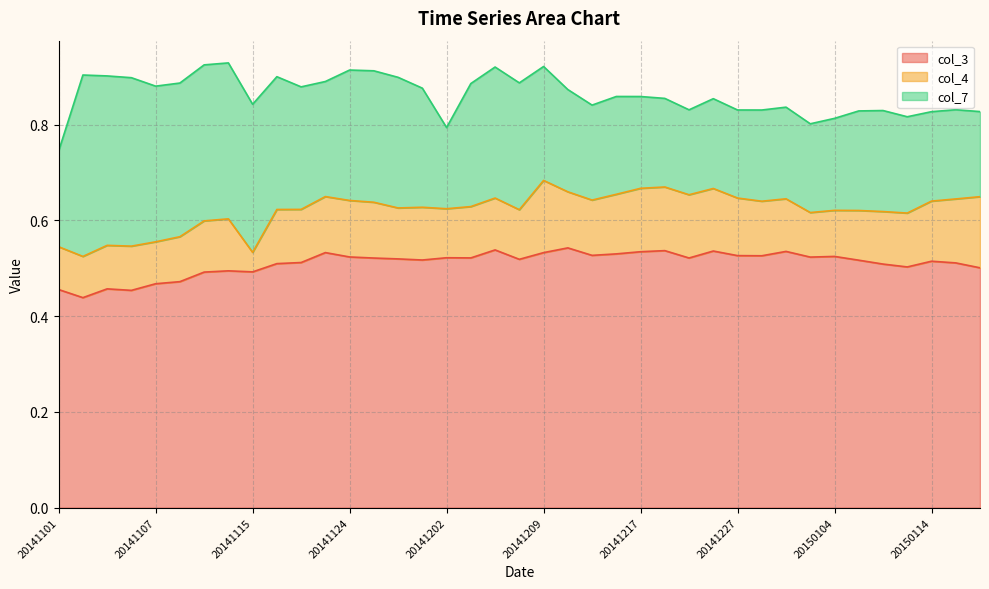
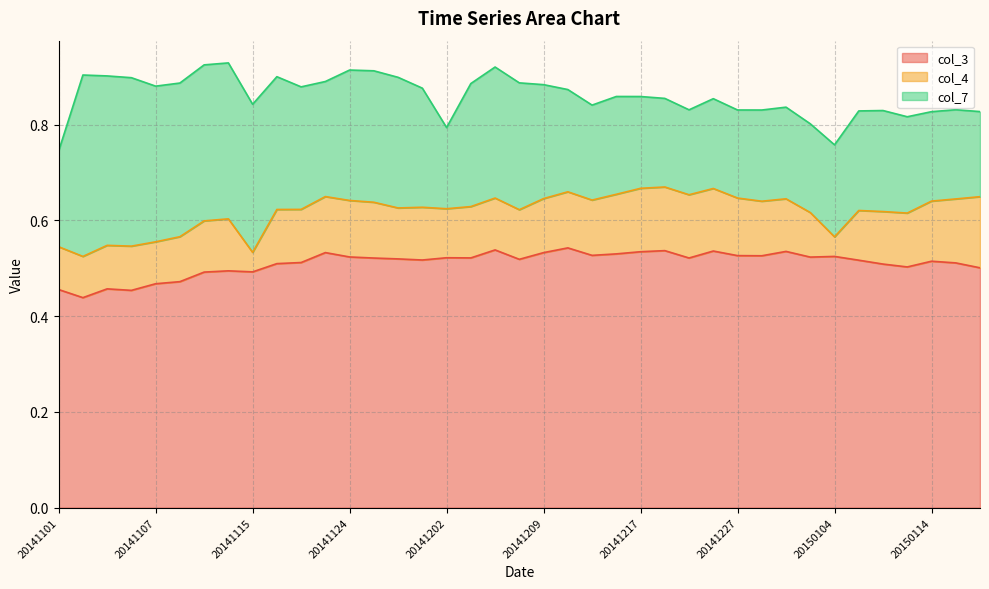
  {
    "col_3": {
      "20141101": 0.46,
      "20141107": 0.47,
      "20141115": 0.49,
      "20141124": 0.52,
      "20141202": 0.52,
      "20141209": 0.53,
      "20141217": 0.53,
      "20141227": 0.53,
      "20150104": 0.52,
      "20150114": 0.51
    },
    "col_4": {
      "20141101": 0.09,
      "20141107": 0.09,
      "20141115": 0.04,
      "20141124": 0.12,
      "20141202": 0.10,
-     "20141209": 0.15,
+     "20141209": 0.11,
      "20141217": 0.13,
      "20141227": 0.12,
-     "20150104": 0.10,
+     "20150104": 0.04,
      "20150114": 0.13
    },
    "col_7": {
      "20141101": 0.20,
      "20141107": 0.33,
      "20141115": 0.31,
      "20141124": 0.27,
      "20141202": 0.17,
      "20141209": 0.24,
      "20141217": 0.19,
      "20141227": 0.18,
      "20150104": 0.19,
      "20150114": 0.19
    }
  }
